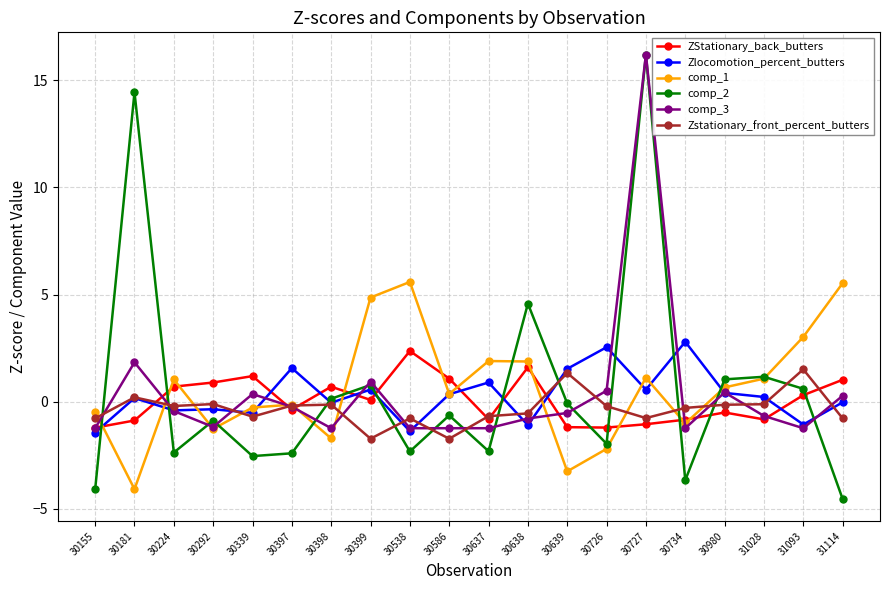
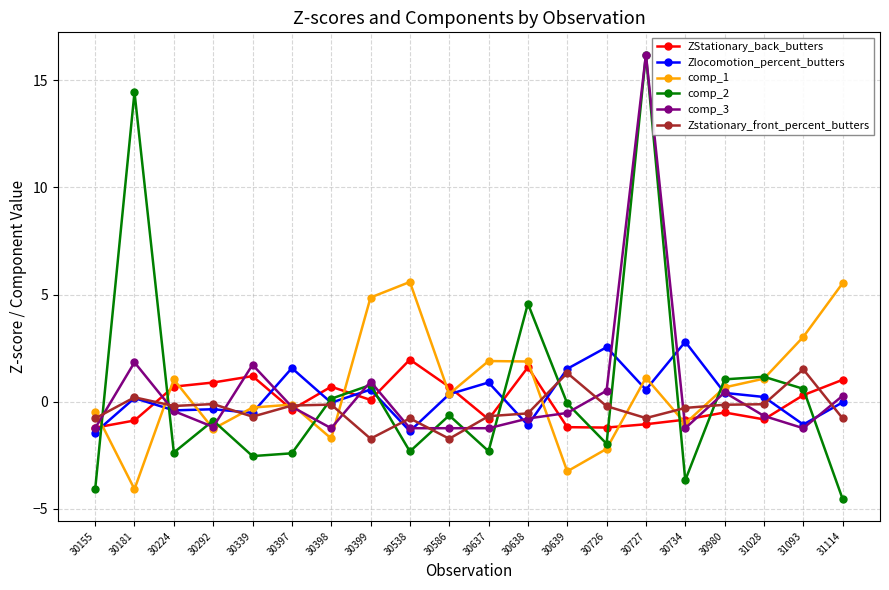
  {
    "ZStationary_back_butters": {
      "30181": -0.9,
      "30224": 0.7,
      "30292": 0.9,
      "30339": 1.2,
      "30397": -0.4,
      "30398": 0.7,
      "30399": 0.1,
-     "30538": 2.4,
-     "30586": 1.1,
+     "30538": 2.0,
+     "30586": 0.7,
      "30637": -0.8,
      "30638": 1.6,
      "30639": -1.2,
      "30726": -1.2,
      "30727": -1.0,
      "30734": -0.8,
      "30980": -0.5,
      "31028": -0.8,
      "31093": 0.3,
      "31114": 1.0
    },
    "Zlocomotion_percent_butters": {
      "30155": -1.4,
      "30292": -0.3,
      "30339": -0.5,
      "30397": 1.6,
      "30399": 0.6,
      "30538": -1.4,
      "30637": 0.9,
      "30638": -1.1,
      "30639": 1.5,
      "30726": 2.5,
      "30727": 0.6,
      "30734": 2.8,
      "31028": 0.2,
      "31093": -1.1,
      "31114": 0.0
    },
    "comp_1": {
      "30155": -0.5,
      "30181": -4.1,
      "30224": 1.0,
      "30339": -0.3,
      "30398": -1.7,
      "30399": 4.9,
      "30538": 5.6,
      "30637": 1.9,
      "30638": 1.9,
      "30639": -3.2,
      "30726": -2.2,
      "30727": 1.1,
      "30734": -1.0,
      "30980": 0.7,
      "31093": 3.0,
      "31114": 5.5
    },
    "comp_2": {
      "30155": -4.1,
      "30181": 14.4,
      "30224": -2.4,
      "30292": -0.9,
      "30339": -2.5,
      "30397": -2.4,
      "30398": 0.1,
      "30399": 0.8,
      "30538": -2.3,
      "30586": -0.6,
      "30637": -2.3,
      "30638": 4.6,
      "30639": -0.1,
      "30726": -2.0,
      "30734": -3.7,
      "30980": 1.0,
      "31093": 0.6,
      "31114": -4.5
    },
    "comp_3": {
      "30181": 1.8,
-     "30339": 0.4,
+     "30339": 1.7,
      "30398": -1.2,
      "30399": 0.9,
      "30538": -1.2,
      "30586": -1.2,
      "30637": -1.2,
      "30638": -0.8,
      "30639": -0.5,
      "30726": 0.5,
      "30734": -1.2,
      "31028": -0.7,
      "31093": -1.2,
      "31114": 0.3
    },
    "Zstationary_front_percent_butters": {
      "30155": -0.8,
      "30224": -0.2,
      "30292": -0.1,
      "30339": -0.7,
      "30399": -1.7,
      "30538": -0.8,
      "30586": -1.7,
      "30637": -0.7,
      "30638": -0.5,
      "30639": 1.3,
      "30726": -0.2,
      "30727": -0.8,
      "30734": -0.3,
      "30980": -0.1,
      "31028": -0.1,
      "31093": 1.5,
      "31114": -0.8
    }
  }
